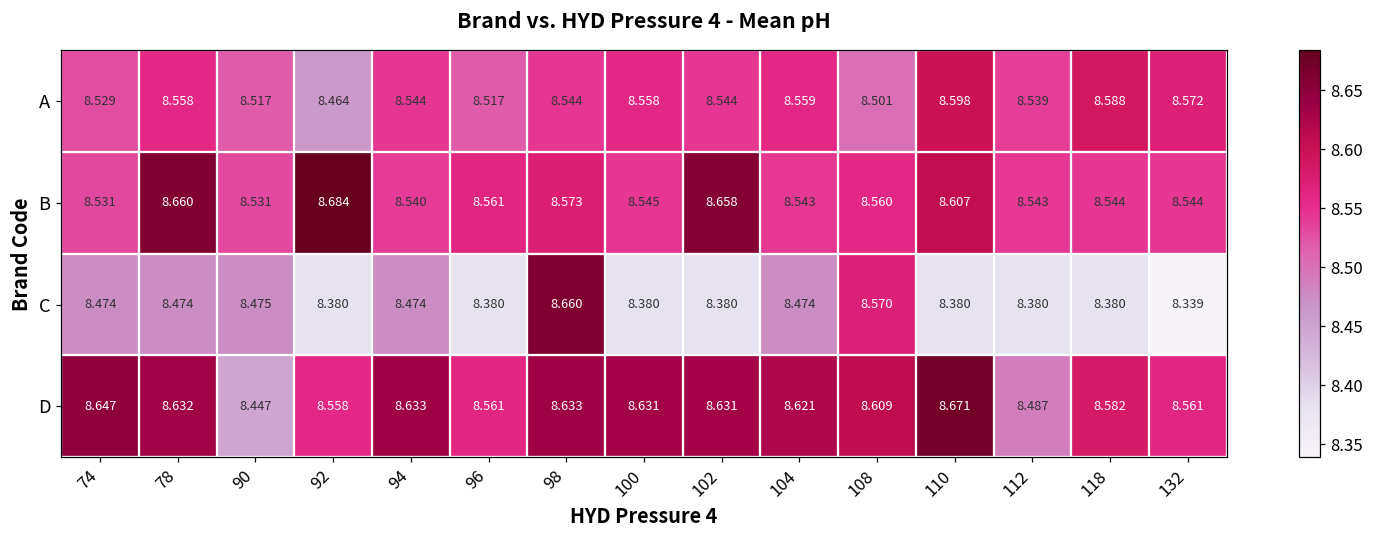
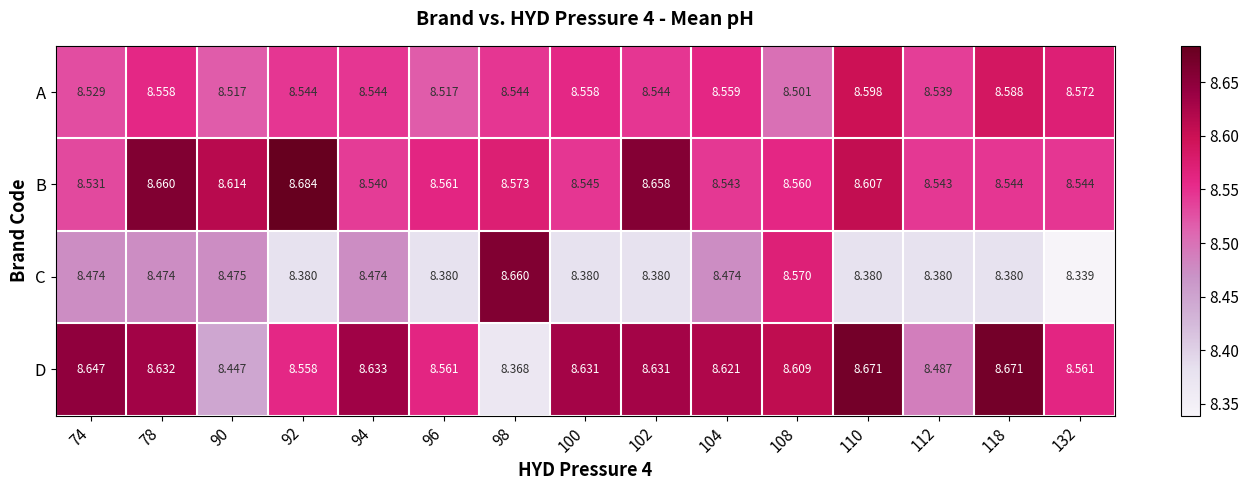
  {
    "A": {
      "74": 8.529,
      "78": 8.558,
      "90": 8.517,
-     "92": 8.464,
+     "92": 8.544,
      "94": 8.544,
      "96": 8.517,
      "98": 8.544,
      "100": 8.558,
      "102": 8.544,
      "104": 8.559,
      "108": 8.501,
      "110": 8.598,
      "112": 8.539,
      "118": 8.588,
      "132": 8.572
    },
    "B": {
      "74": 8.531,
      "78": 8.660,
-     "90": 8.531,
+     "90": 8.614,
      "92": 8.684,
      "94": 8.540,
      "96": 8.561,
      "98": 8.573,
      "100": 8.545,
      "102": 8.658,
      "104": 8.543,
      "108": 8.560,
      "110": 8.607,
      "112": 8.543,
      "118": 8.544,
      "132": 8.544
    },
    "C": {
      "74": 8.474,
      "78": 8.474,
      "90": 8.475,
      "92": 8.380,
      "94": 8.474,
      "96": 8.380,
      "98": 8.660,
      "100": 8.380,
      "102": 8.380,
      "104": 8.474,
      "108": 8.570,
      "110": 8.380,
      "112": 8.380,
      "118": 8.380,
      "132": 8.339
    },
    "D": {
      "74": 8.647,
      "78": 8.632,
      "90": 8.447,
      "92": 8.558,
      "94": 8.633,
      "96": 8.561,
-     "98": 8.633,
+     "98": 8.368,
      "100": 8.631,
      "102": 8.631,
      "104": 8.621,
      "108": 8.609,
      "110": 8.671,
      "112": 8.487,
-     "118": 8.582,
+     "118": 8.671,
      "132": 8.561
    }
  }
